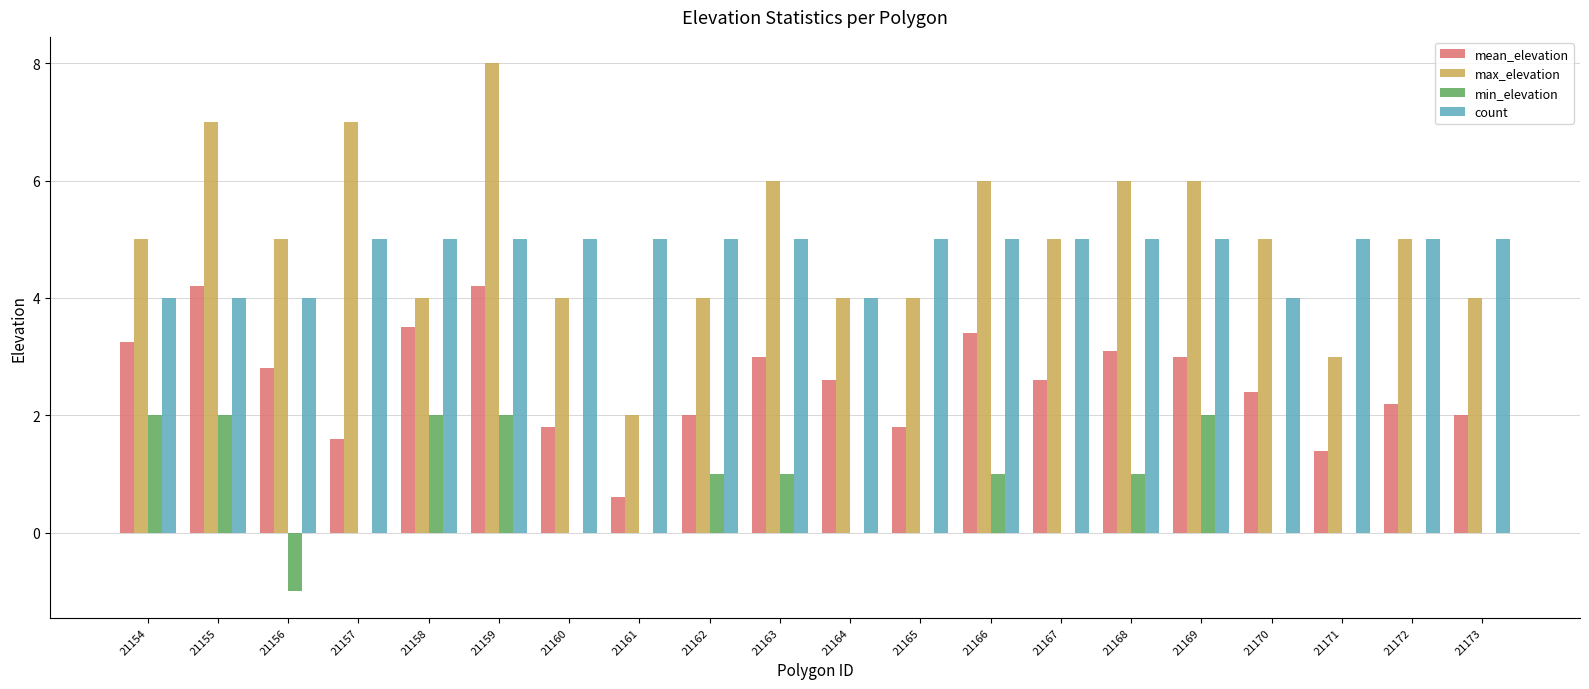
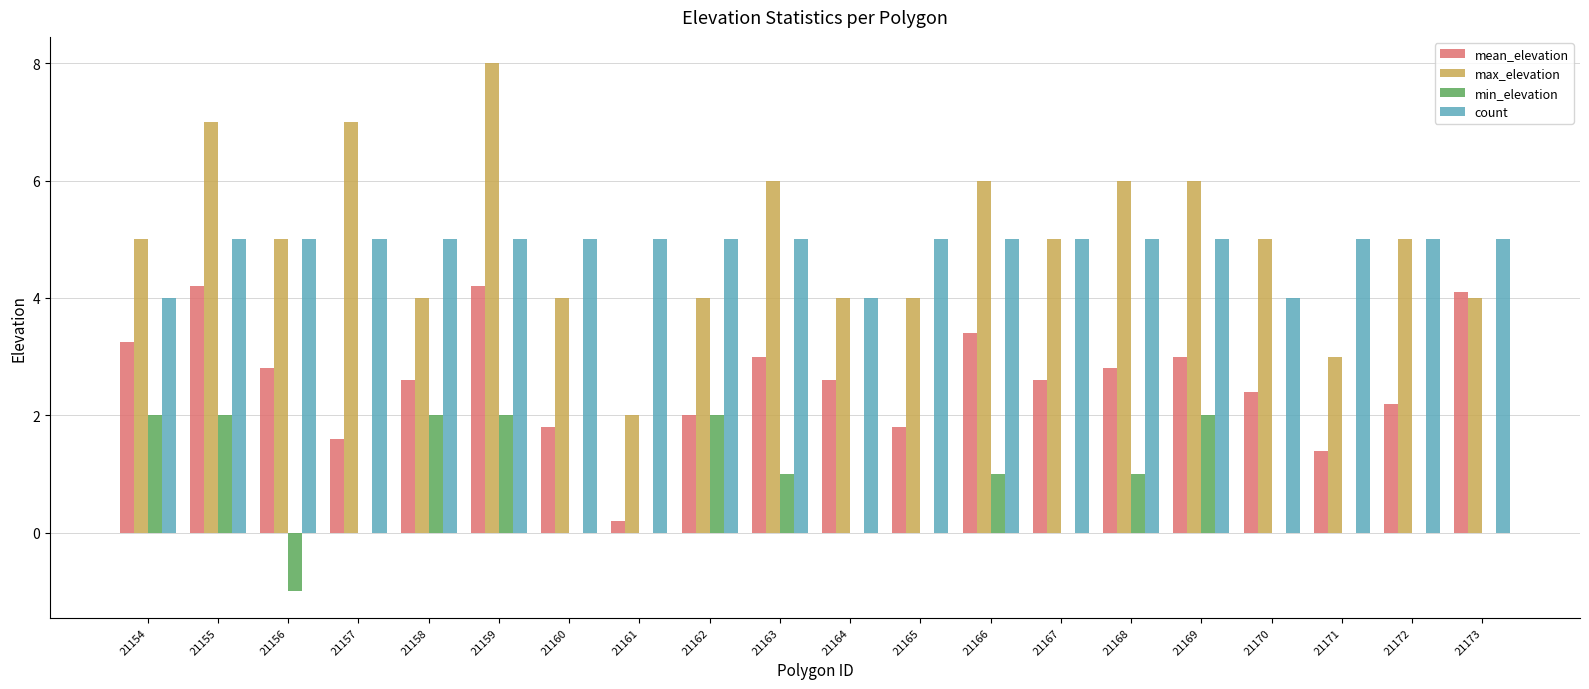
  {
    "mean_elevation": {
      "21154": 3.3,
      "21155": 4.2,
      "21156": 2.8,
      "21157": 1.6,
-     "21158": 3.5,
+     "21158": 2.6,
      "21159": 4.2,
      "21160": 1.8,
-     "21161": 0.6,
+     "21161": 0.2,
      "21162": 2.0,
      "21163": 3.0,
      "21164": 2.6,
      "21165": 1.8,
      "21166": 3.4,
      "21167": 2.6,
-     "21168": 3.1,
+     "21168": 2.8,
      "21169": 3.0,
      "21170": 2.4,
      "21171": 1.4,
      "21172": 2.2,
-     "21173": 2.0
+     "21173": 4.1
    },
    "max_elevation": {
      "21154": 5.0,
      "21155": 7.0,
      "21156": 5.0,
      "21157": 7.0,
      "21158": 4.0,
      "21159": 8.0,
      "21160": 4.0,
      "21161": 2.0,
      "21162": 4.0,
      "21163": 6.0,
      "21164": 4.0,
      "21165": 4.0,
      "21166": 6.0,
      "21167": 5.0,
      "21168": 6.0,
      "21169": 6.0,
      "21170": 5.0,
      "21171": 3.0,
      "21172": 5.0,
      "21173": 4.0
    },
    "min_elevation": {
      "21154": 2,
      "21155": 2,
      "21156": -1,
      "21157": 0,
      "21158": 2,
      "21159": 2,
      "21160": 0,
      "21161": 0,
-     "21162": 1,
+     "21162": 2,
      "21163": 1,
      "21164": 0,
      "21165": 0,
      "21166": 1,
      "21167": 0,
      "21168": 1,
      "21169": 2,
      "21170": 0,
      "21171": 0,
      "21172": 0,
      "21173": 0
    },
    "count": {
      "21154": 4,
-     "21155": 4,
-     "21156": 4,
+     "21155": 5,
+     "21156": 5,
      "21157": 5,
      "21158": 5,
      "21159": 5,
      "21160": 5,
      "21161": 5,
      "21162": 5,
      "21163": 5,
      "21164": 4,
      "21165": 5,
      "21166": 5,
      "21167": 5,
      "21168": 5,
      "21169": 5,
      "21170": 4,
      "21171": 5,
      "21172": 5,
      "21173": 5
    }
  }
